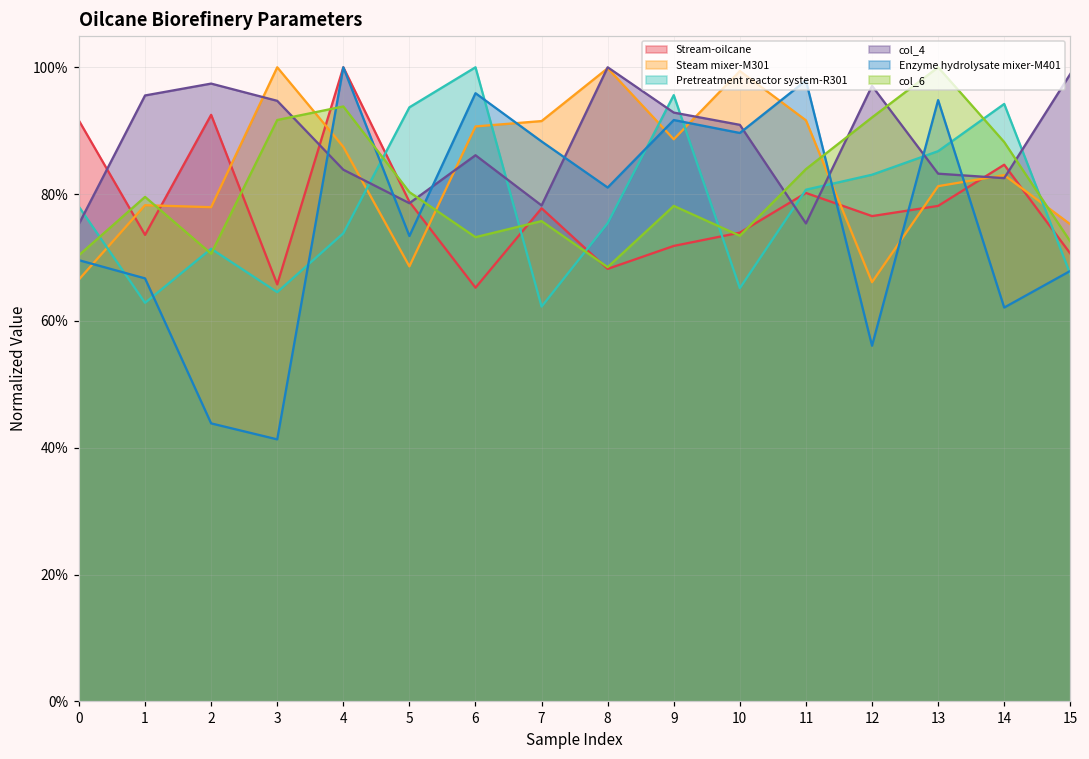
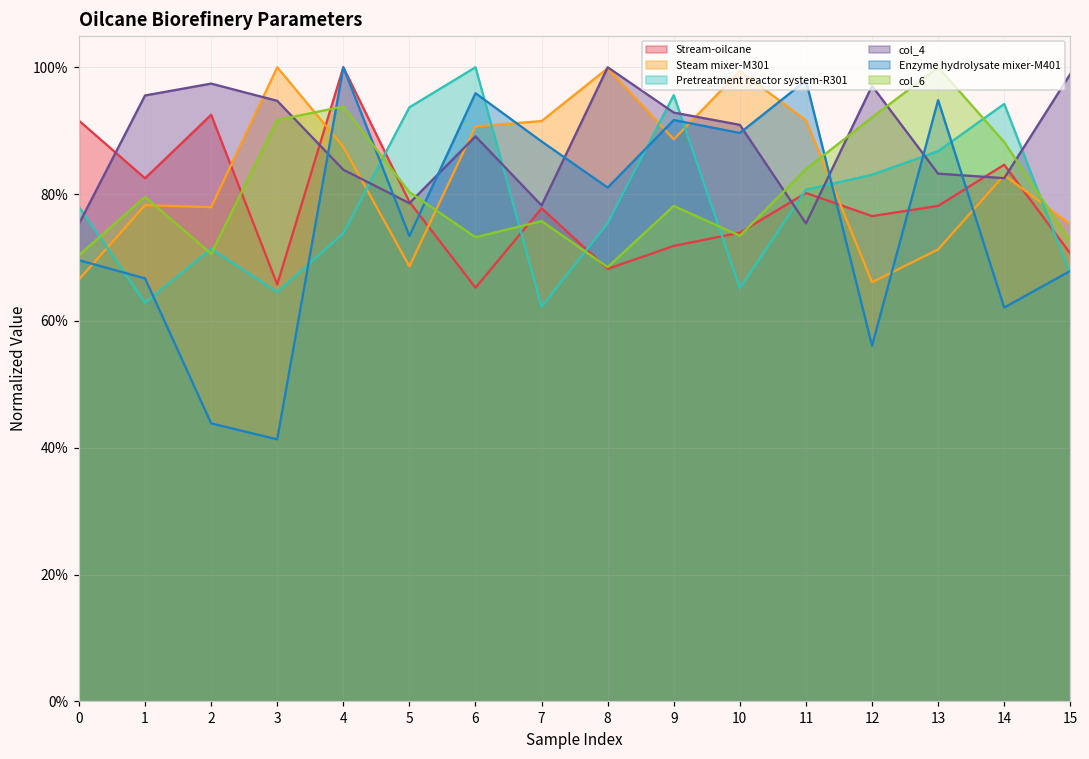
  {
    "Stream-oilcane": {
      "0": "92%",
-     "1": "74%",
+     "1": "82%",
      "2": "93%",
      "3": "66%",
      "6": "65%",
      "9": "72%",
      "10": "74%",
      "11": "80%",
      "12": "77%",
      "13": "78%",
      "14": "85%",
      "15": "71%"
    },
    "Steam mixer-M301": {
      "0": "67%",
      "1": "78%",
      "2": "78%",
      "3": "100%",
      "4": "87%",
      "5": "69%",
      "6": "91%",
      "7": "92%",
      "9": "89%",
      "11": "92%",
      "12": "66%",
-     "13": "81%",
+     "13": "71%",
      "14": "83%",
      "15": "75%"
    },
    "col_4": {
      "0": "75%",
      "1": "96%",
      "2": "97%",
      "3": "95%",
      "4": "84%",
-     "6": "86%",
+     "6": "89%",
      "9": "93%",
      "10": "91%",
      "11": "75%",
      "13": "83%",
      "14": "83%",
      "15": "99%"
    },
    "col_6": {
      "0": "70%",
      "1": "80%",
      "2": "71%",
      "3": "92%",
      "4": "94%",
      "5": "80%",
      "6": "73%",
      "7": "76%",
      "9": "78%",
      "10": "73%",
      "11": "84%",
      "12": "92%",
      "14": "88%",
      "15": "73%"
    }
  }
